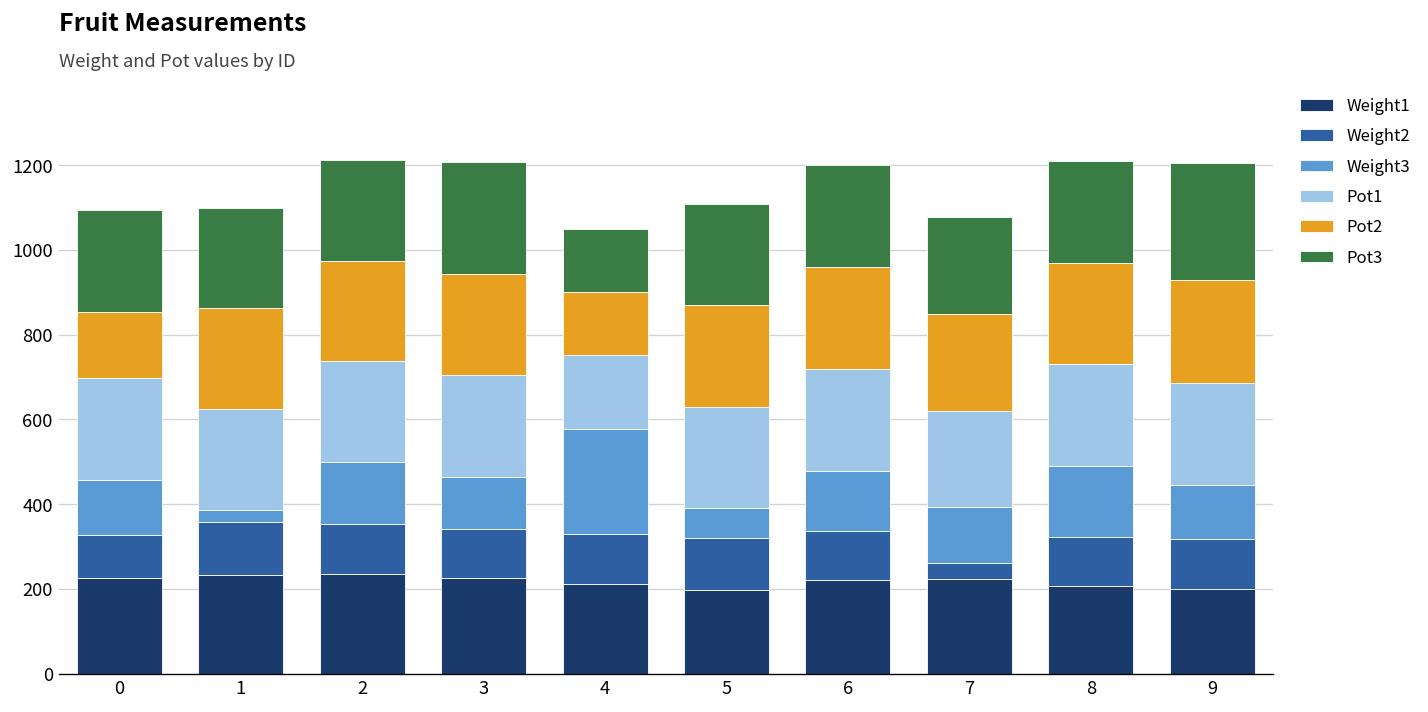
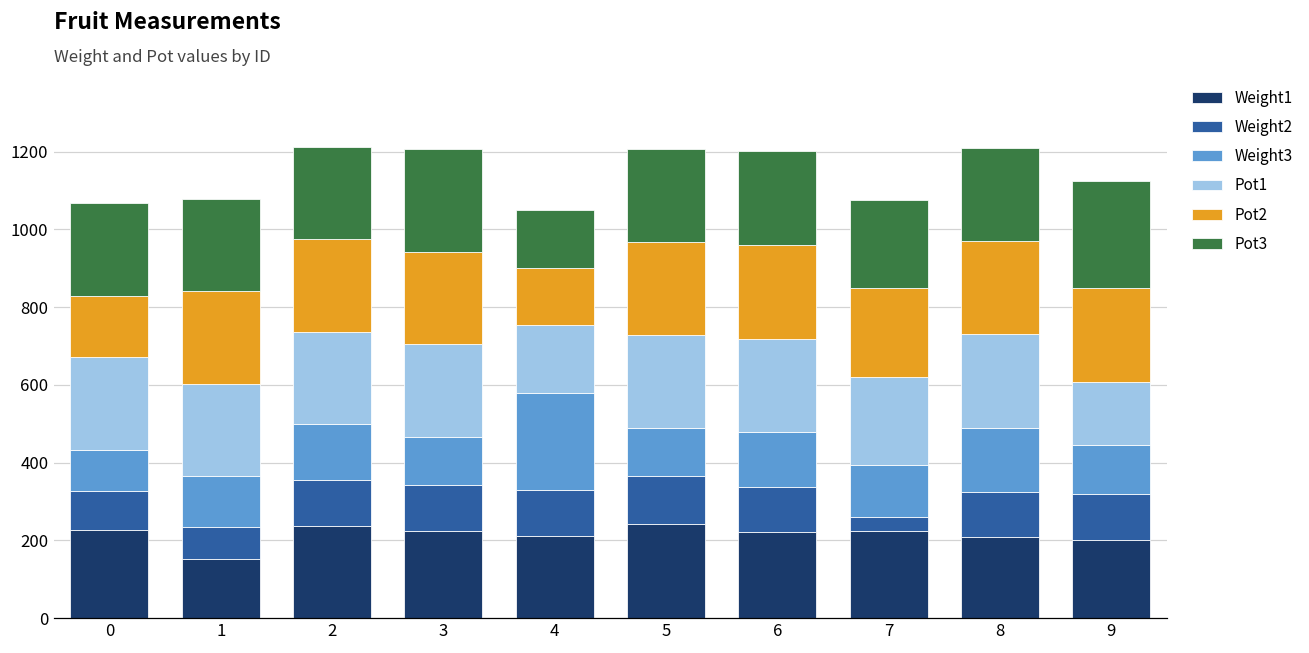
  {
    "Weight1": {
      "0": 230,
-     "1": 230,
+     "1": 150,
      "2": 240,
      "3": 230,
      "4": 210,
-     "5": 200,
+     "5": 240,
      "6": 220,
      "7": 220,
      "8": 210,
      "9": 200
    },
    "Weight2": {
      "0": 100,
-     "1": 120,
+     "1": 80,
      "2": 120,
      "3": 120,
      "4": 120,
      "5": 120,
      "6": 120,
      "7": 40,
      "8": 120,
      "9": 120
    },
    "Weight3": {
-     "0": 130,
-     "1": 30,
+     "0": 100,
+     "1": 130,
      "2": 150,
      "3": 120,
      "4": 250,
-     "5": 70,
+     "5": 130,
      "6": 140,
      "7": 130,
      "8": 170,
      "9": 130
    },
    "Pot1": {
      "0": 240,
      "1": 240,
      "2": 240,
      "3": 240,
      "4": 180,
      "5": 240,
      "6": 240,
      "7": 230,
      "8": 240,
-     "9": 240
+     "9": 160
    },
    "Pot2": {
      "0": 160,
      "1": 240,
      "2": 240,
      "3": 240,
      "4": 150,
      "5": 240,
      "6": 240,
      "7": 230,
      "8": 240,
      "9": 240
    },
    "Pot3": {
      "0": 240,
      "1": 240,
      "2": 240,
      "3": 260,
      "4": 150,
      "5": 240,
      "6": 240,
      "7": 230,
      "8": 240,
      "9": 280
    }
  }
